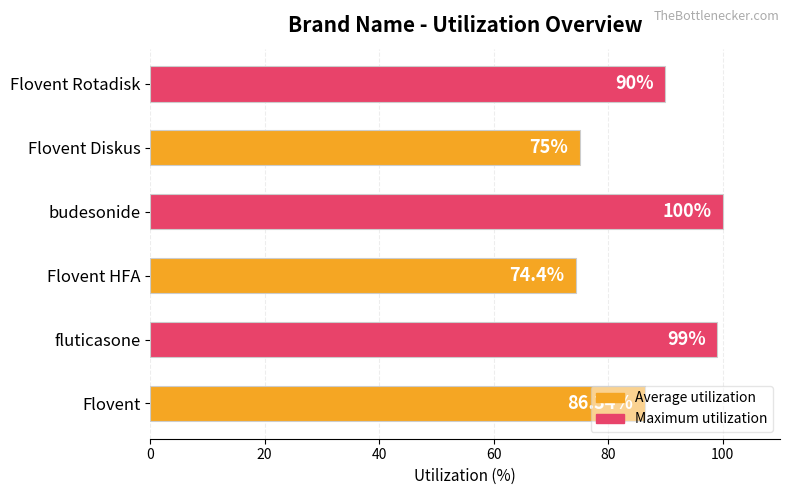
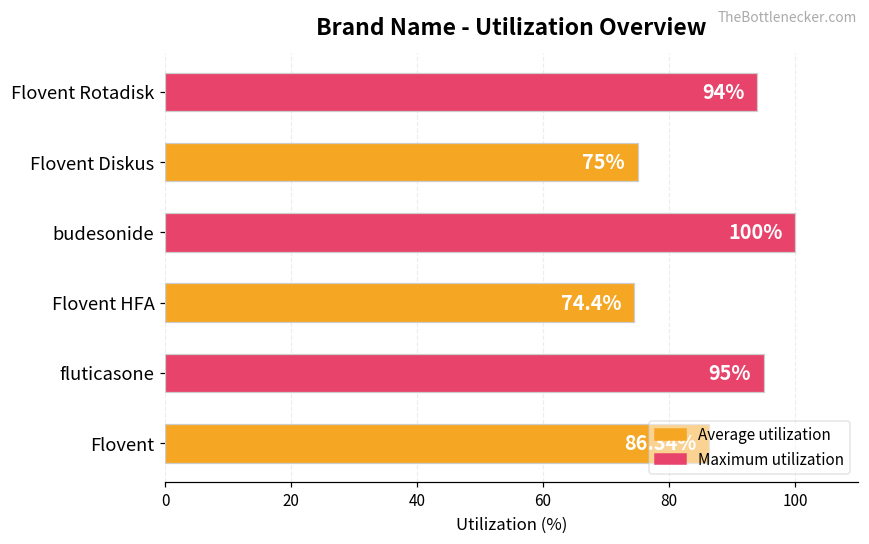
  {
-   "Flovent Rotadisk": "90%",
+   "Flovent Rotadisk": "94%",
    "Flovent Diskus": "75%",
    "budesonide": "100%",
    "Flovent HFA": "74.4%",
-   "fluticasone": "99%"
+   "fluticasone": "95%"
  }
